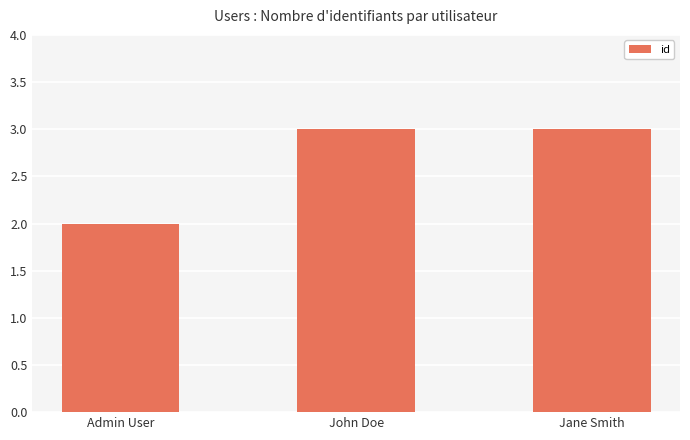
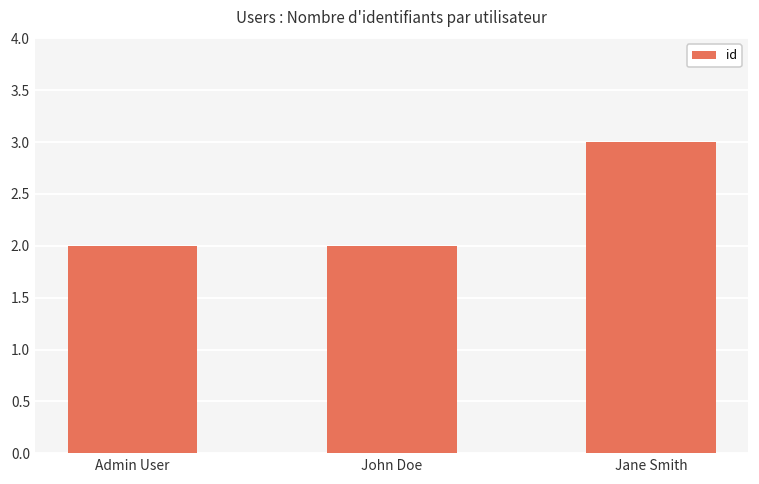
  {
    "Admin User": 2,
-   "John Doe": 3,
+   "John Doe": 2,
    "Jane Smith": 3
  }
